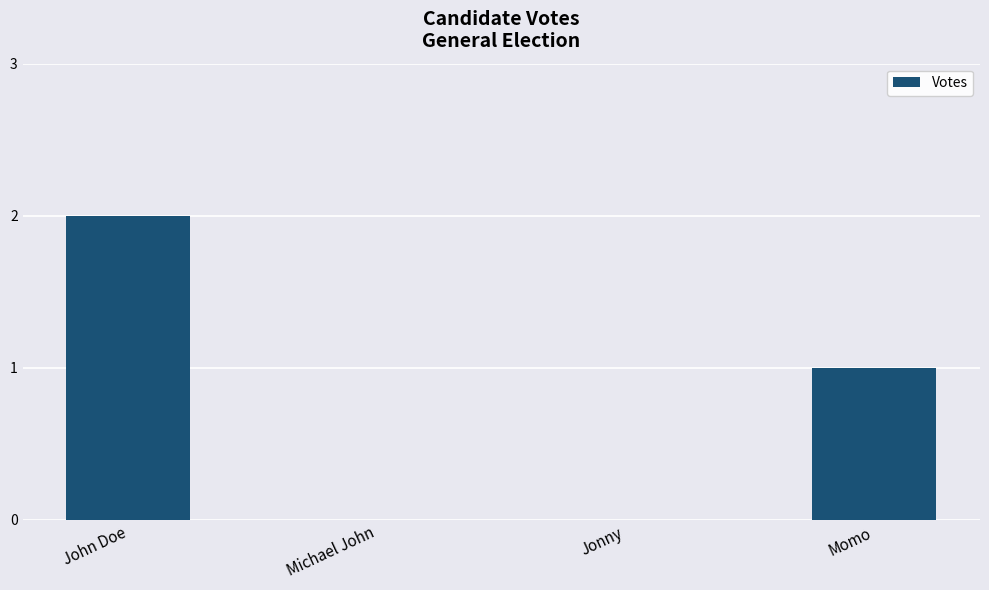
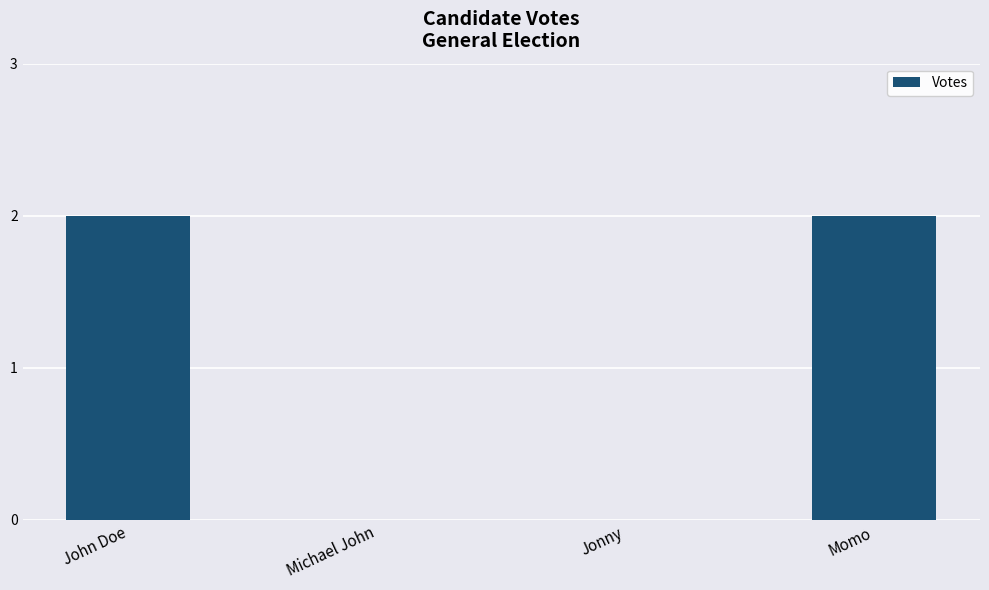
  {
    "John Doe": 2,
    "Michael John": 0,
    "Jonny": 0,
-   "Momo": 1
+   "Momo": 2
  }
